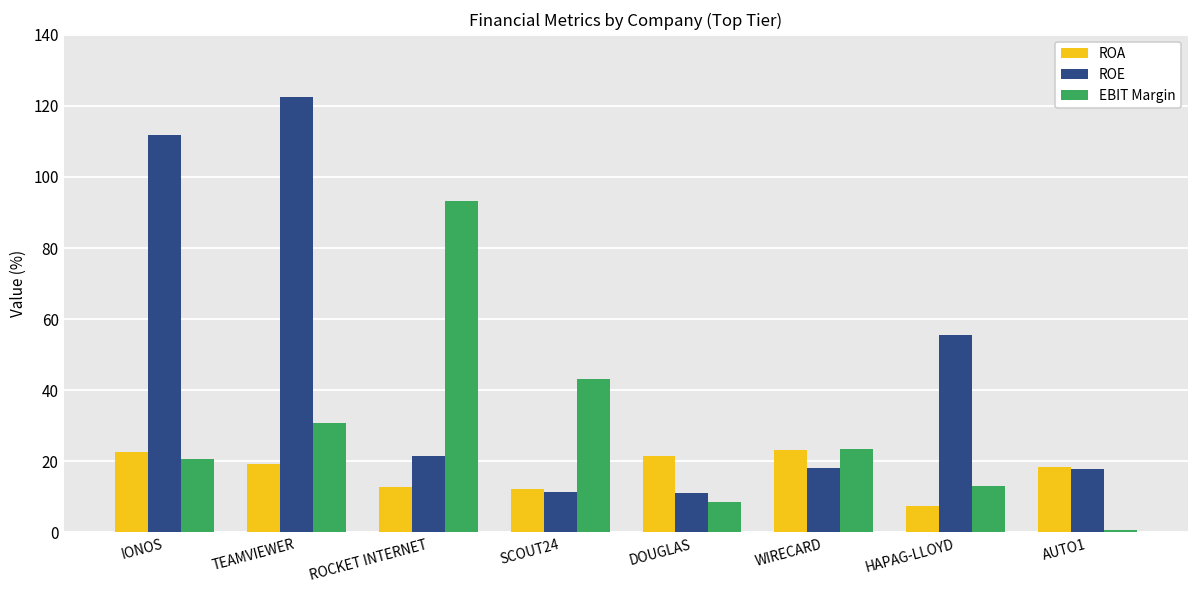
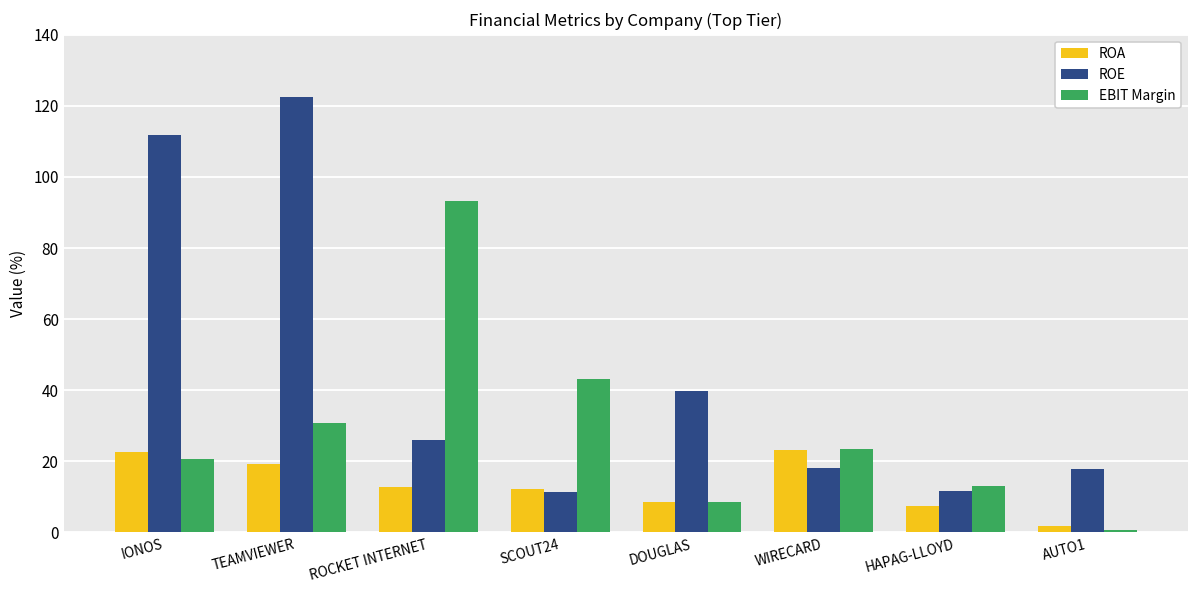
  {
    "ROA": {
      "IONOS": 23,
      "TEAMVIEWER": 19,
      "ROCKET INTERNET": 13,
      "SCOUT24": 12,
-     "DOUGLAS": 22,
+     "DOUGLAS": 9,
      "WIRECARD": 23,
      "HAPAG-LLOYD": 8,
-     "AUTO1": 18
+     "AUTO1": 2
    },
    "ROE": {
      "IONOS": 112,
      "TEAMVIEWER": 122,
-     "ROCKET INTERNET": 22,
+     "ROCKET INTERNET": 26,
      "SCOUT24": 11,
-     "DOUGLAS": 11,
+     "DOUGLAS": 40,
      "WIRECARD": 18,
-     "HAPAG-LLOYD": 55,
+     "HAPAG-LLOYD": 12,
      "AUTO1": 18
    },
    "EBIT Margin": {
      "IONOS": 21,
      "TEAMVIEWER": 31,
      "ROCKET INTERNET": 93,
      "SCOUT24": 43,
      "DOUGLAS": 9,
      "WIRECARD": 24,
      "HAPAG-LLOYD": 13
    }
  }
